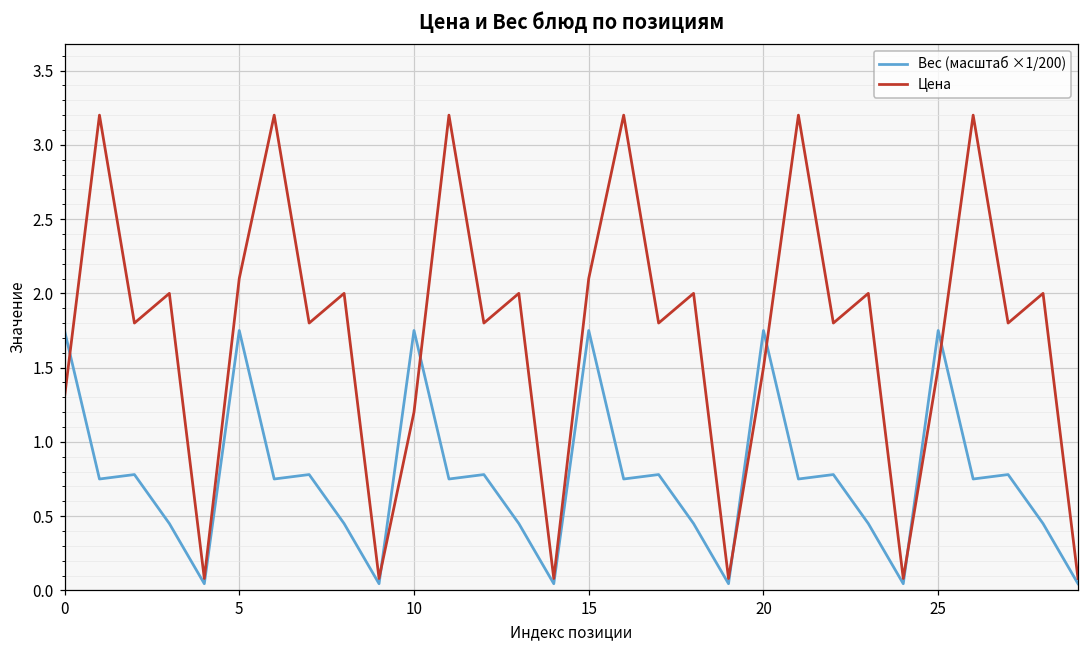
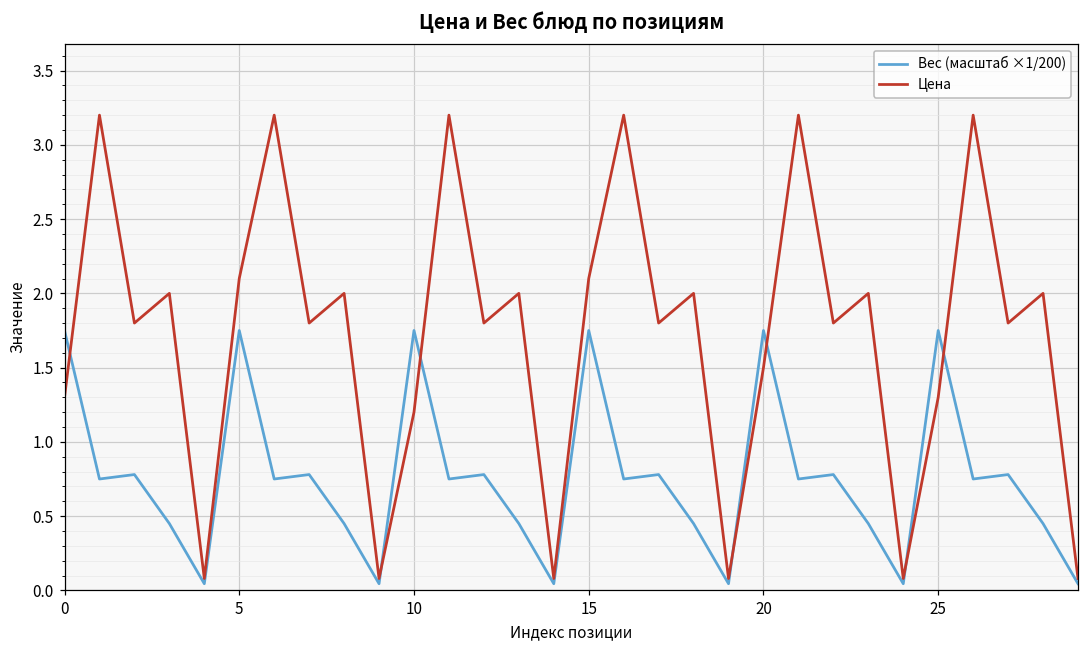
  {
    "Вес (масштаб ×1/200)": {
      "0": 1.75,
      "5": 1.75,
      "10": 1.75,
      "15": 1.75,
      "20": 1.75,
      "25": 1.75
    },
    "Цена": {
      "0": 1.3,
      "5": 2.1,
      "10": 1.2,
      "15": 2.1,
      "20": 1.5,
-     "25": 1.5
+     "25": 1.3
    }
  }
